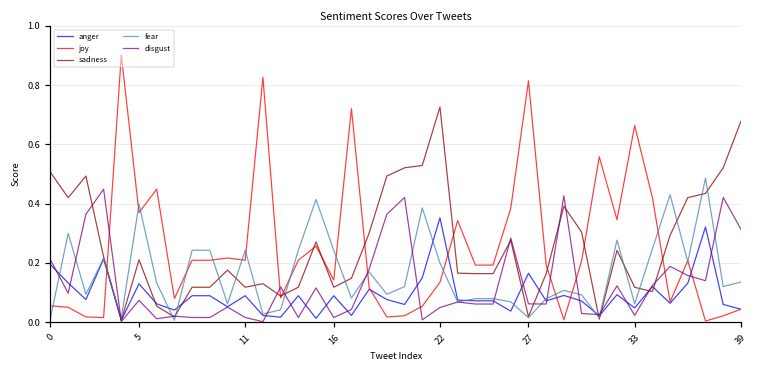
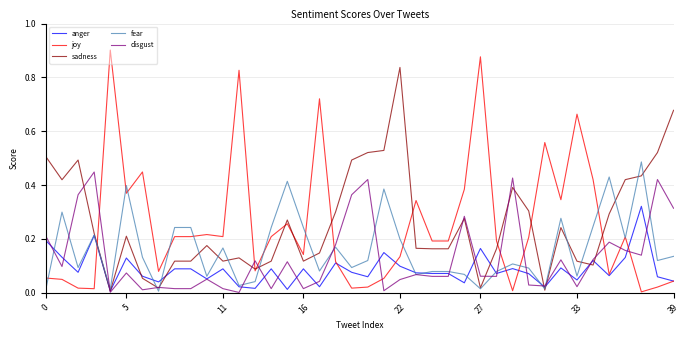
  {
    "anger": {
      "0": 0.19,
      "5": 0.13,
      "11": 0.09,
      "16": 0.09,
-     "22": 0.35,
+     "22": 0.10,
      "27": 0.16,
      "33": 0.05
    },
    "joy": {
      "0": 0.05,
      "5": 0.37,
      "11": 0.21,
      "16": 0.14,
      "22": 0.13,
-     "27": 0.81,
+     "27": 0.88,
      "33": 0.66
    },
    "sadness": {
      "0": 0.51,
      "5": 0.21,
      "11": 0.12,
      "16": 0.12,
-     "22": 0.73,
+     "22": 0.84,
      "33": 0.12,
      "39": 0.68
    },
    "fear": {
      "0": 0.01,
      "5": 0.40,
-     "11": 0.24,
+     "11": 0.17,
      "16": 0.24,
      "22": 0.20,
      "33": 0.06,
      "39": 0.14
    },
    "disgust": {
      "0": 0.21,
      "5": 0.07,
      "11": 0.02,
      "16": 0.02,
      "22": 0.05,
      "27": 0.06,
      "33": 0.02,
      "39": 0.31
    }
  }
